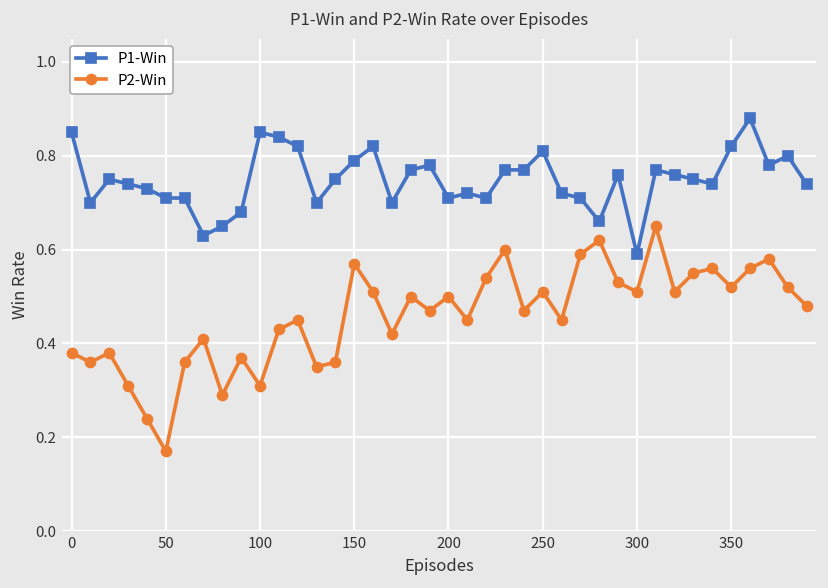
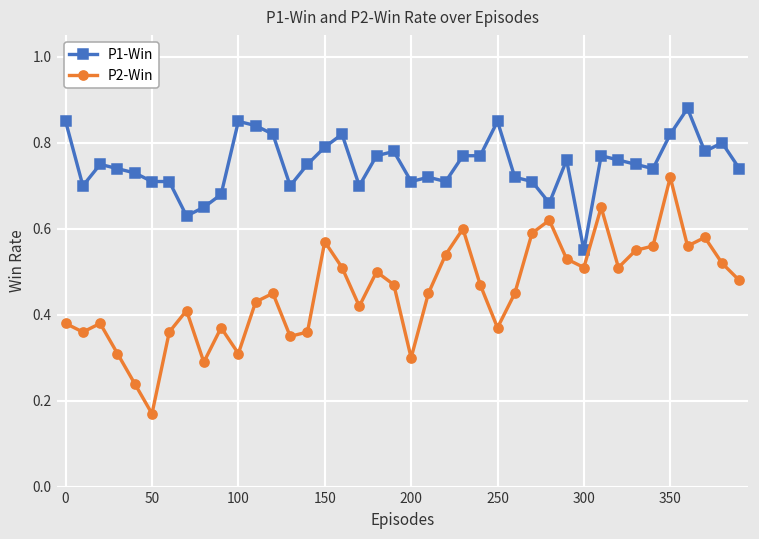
  {
    "P1-Win": {
      "0": 0.85,
      "50": 0.71,
      "100": 0.85,
      "150": 0.79,
      "200": 0.71,
-     "250": 0.81,
-     "300": 0.59,
+     "250": 0.85,
+     "300": 0.55,
      "350": 0.82
    },
    "P2-Win": {
      "0": 0.38,
      "50": 0.17,
      "100": 0.31,
      "150": 0.57,
-     "200": 0.5,
-     "250": 0.51,
+     "200": 0.3,
+     "250": 0.37,
      "300": 0.51,
-     "350": 0.52
+     "350": 0.72
    }
  }
